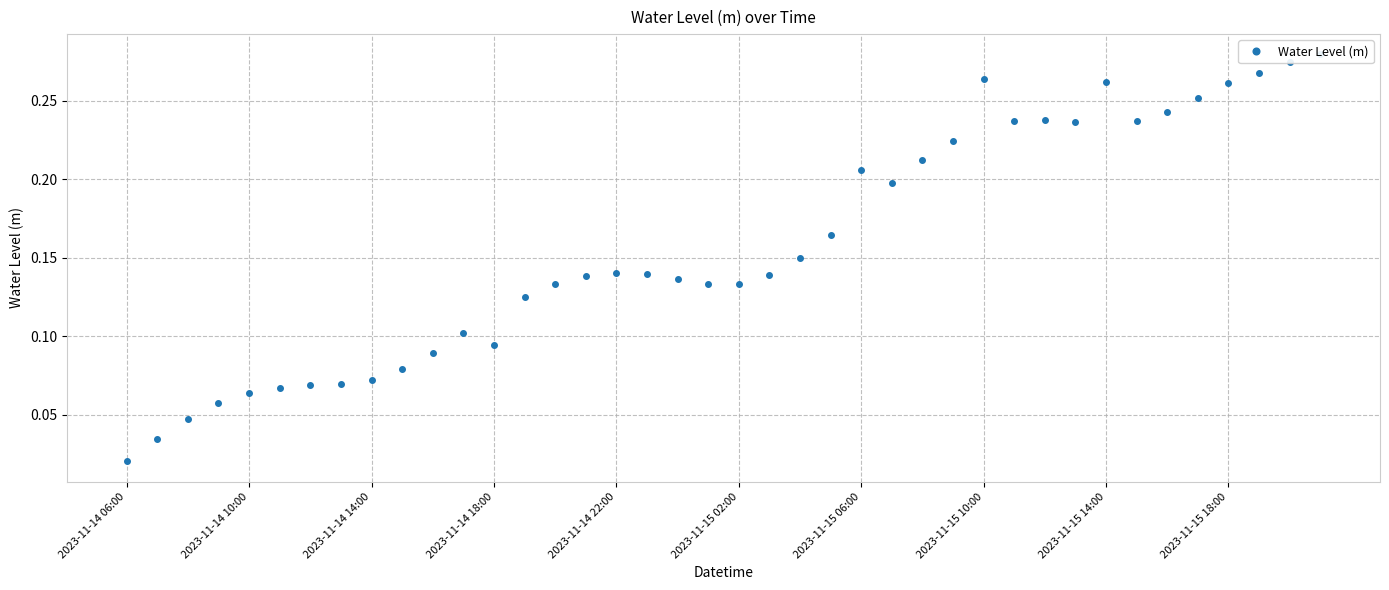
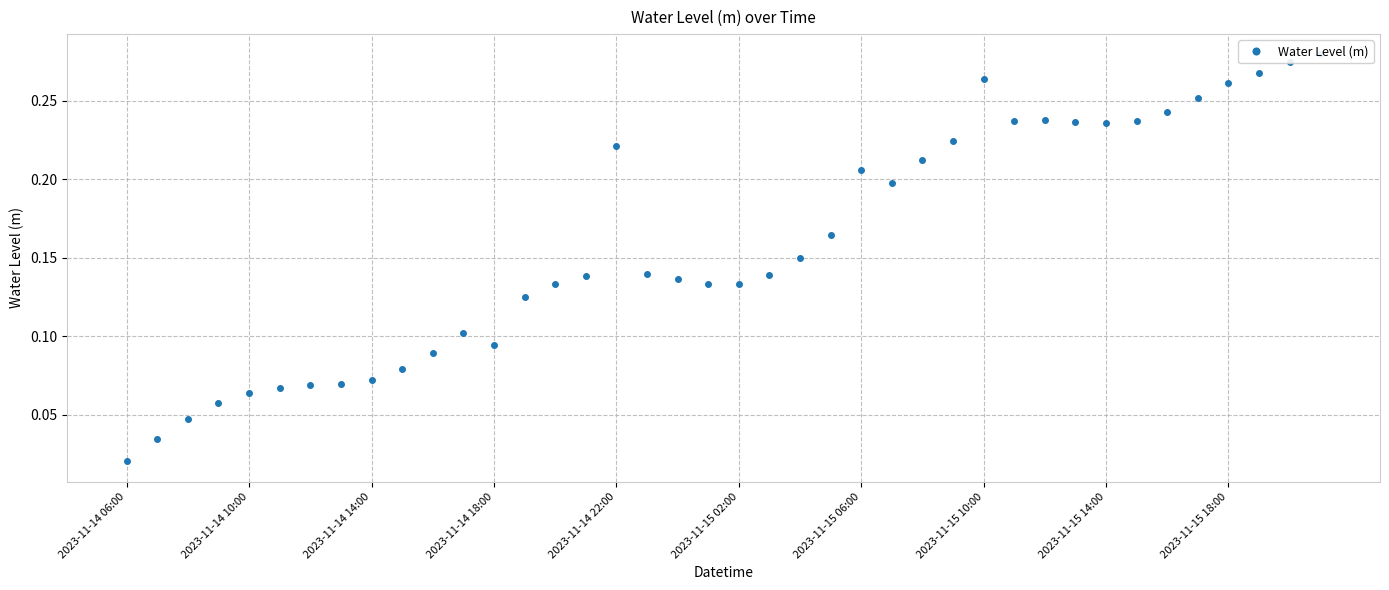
  {
    "2023-11-14 06:00": 0.020,
    "2023-11-14 10:00": 0.064,
    "2023-11-14 14:00": 0.072,
    "2023-11-14 18:00": 0.094,
-   "2023-11-14 22:00": 0.140,
+   "2023-11-14 22:00": 0.221,
    "2023-11-15 02:00": 0.133,
    "2023-11-15 06:00": 0.206,
    "2023-11-15 10:00": 0.264,
-   "2023-11-15 14:00": 0.262,
+   "2023-11-15 14:00": 0.236,
    "2023-11-15 18:00": 0.261
  }
